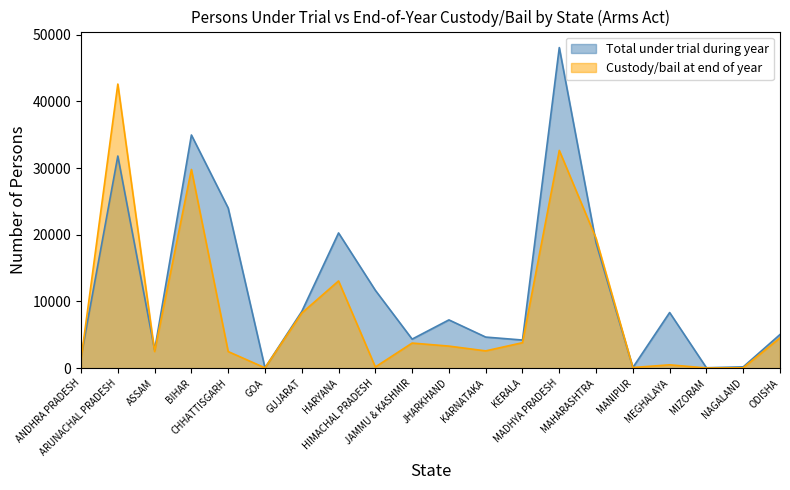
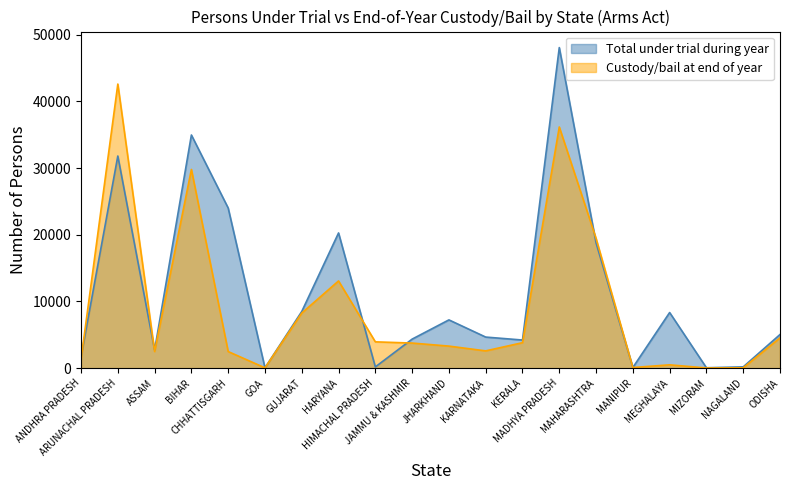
  {
    "Total under trial during year": {
      "ARUNACHAL PRADESH": 32000,
      "BIHAR": 35000,
      "CHHATTISGARH": 24000,
      "HARYANA": 20000,
-     "HIMACHAL PRADESH": 12000,
+     "HIMACHAL PRADESH": 0,
      "JAMMU & KASHMIR": 4000,
      "JHARKHAND": 7000,
      "KARNATAKA": 5000,
      "KERALA": 4000,
      "MADHYA PRADESH": 48000,
      "MAHARASHTRA": 19000,
      "MEGHALAYA": 8000,
      "ODISHA": 5000
    },
    "Custody/bail at end of year": {
      "ARUNACHAL PRADESH": 43000,
      "BIHAR": 30000,
      "CHHATTISGARH": 2000,
      "HARYANA": 13000,
-     "HIMACHAL PRADESH": 0,
+     "HIMACHAL PRADESH": 4000,
      "JAMMU & KASHMIR": 4000,
      "JHARKHAND": 3000,
      "KARNATAKA": 3000,
      "KERALA": 4000,
-     "MADHYA PRADESH": 33000,
+     "MADHYA PRADESH": 36000,
      "MAHARASHTRA": 19000,
      "MEGHALAYA": 1000,
      "ODISHA": 5000
    }
  }
